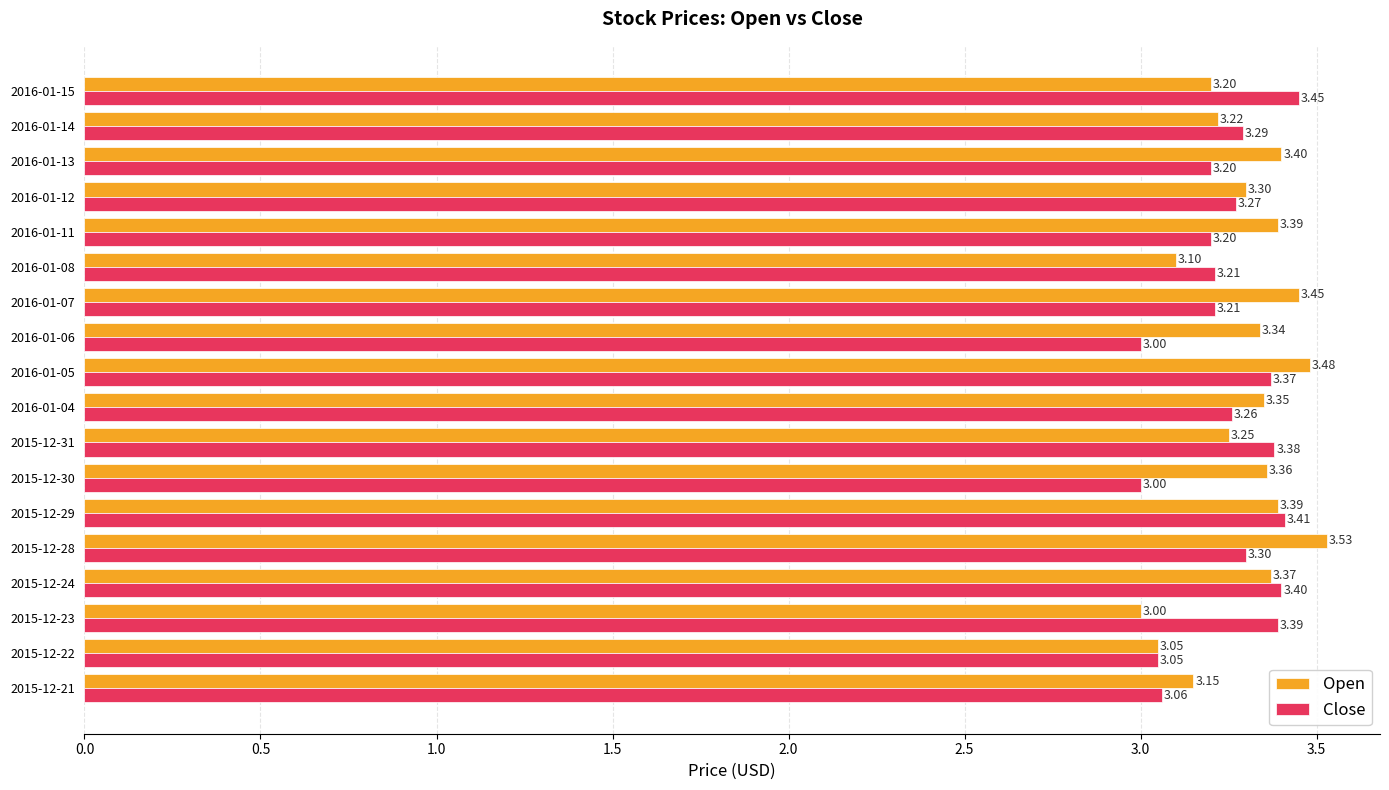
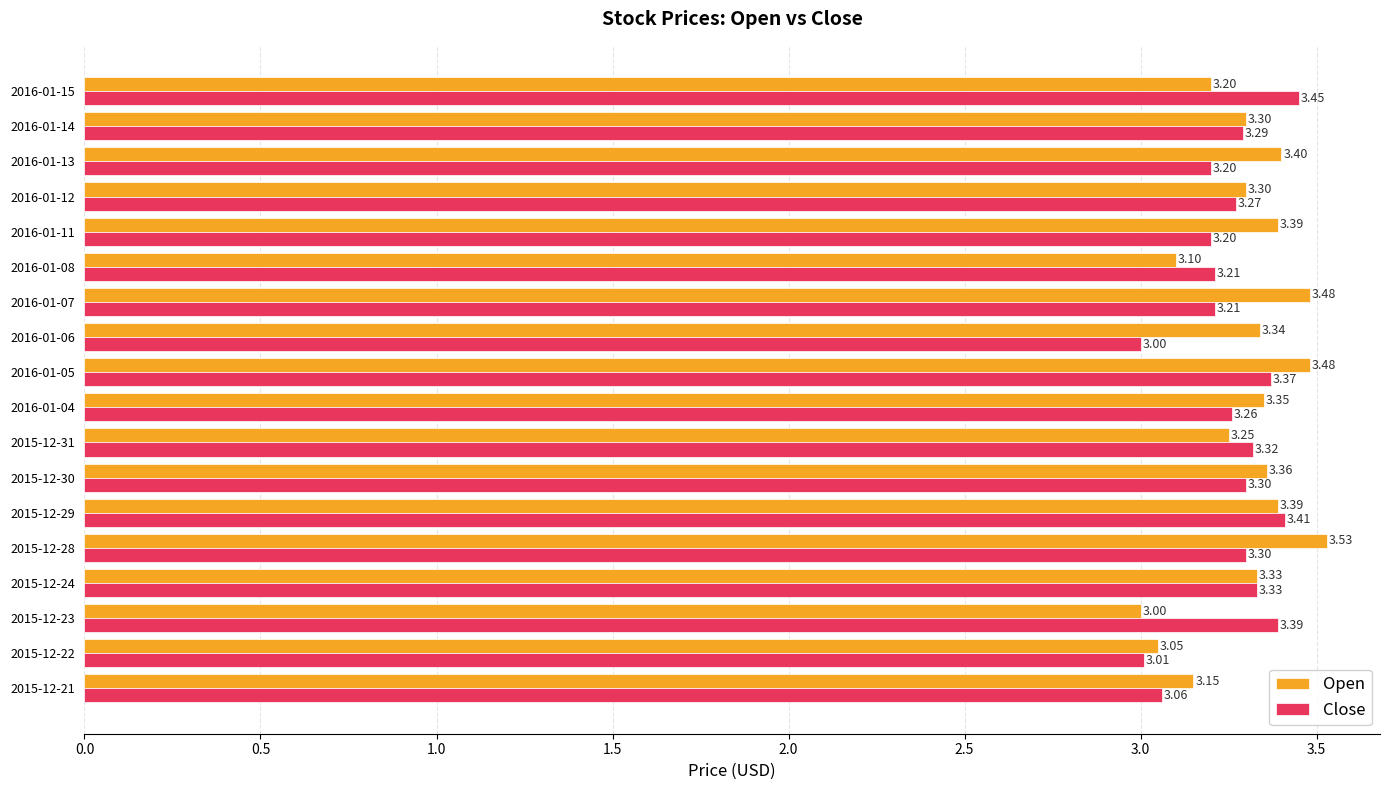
  {
    "Open": {
      "2016-01-15": 3.20,
-     "2016-01-14": 3.22,
+     "2016-01-14": 3.30,
      "2016-01-13": 3.40,
      "2016-01-12": 3.30,
      "2016-01-11": 3.39,
      "2016-01-08": 3.10,
-     "2016-01-07": 3.45,
+     "2016-01-07": 3.48,
      "2016-01-06": 3.34,
      "2016-01-05": 3.48,
      "2016-01-04": 3.35,
      "2015-12-31": 3.25,
      "2015-12-30": 3.36,
      "2015-12-29": 3.39,
      "2015-12-28": 3.53,
-     "2015-12-24": 3.37,
+     "2015-12-24": 3.33,
      "2015-12-23": 3.00,
      "2015-12-22": 3.05,
      "2015-12-21": 3.15
    },
    "Close": {
      "2016-01-15": 3.45,
      "2016-01-14": 3.29,
      "2016-01-13": 3.20,
      "2016-01-12": 3.27,
      "2016-01-11": 3.20,
      "2016-01-08": 3.21,
      "2016-01-07": 3.21,
      "2016-01-06": 3.00,
      "2016-01-05": 3.37,
      "2016-01-04": 3.26,
-     "2015-12-31": 3.38,
-     "2015-12-30": 3.00,
+     "2015-12-31": 3.32,
+     "2015-12-30": 3.30,
      "2015-12-29": 3.41,
      "2015-12-28": 3.30,
-     "2015-12-24": 3.40,
+     "2015-12-24": 3.33,
      "2015-12-23": 3.39,
-     "2015-12-22": 3.05,
+     "2015-12-22": 3.01,
      "2015-12-21": 3.06
    }
  }
